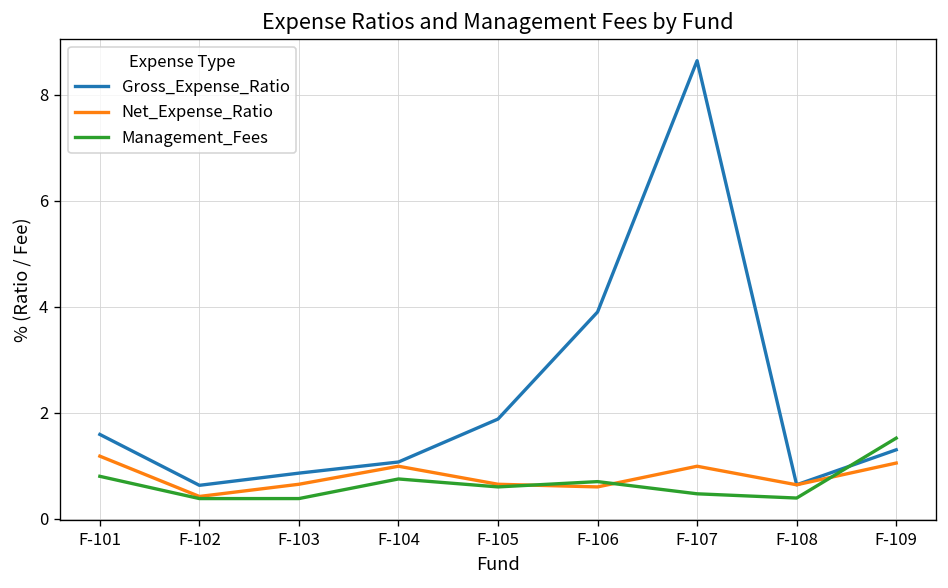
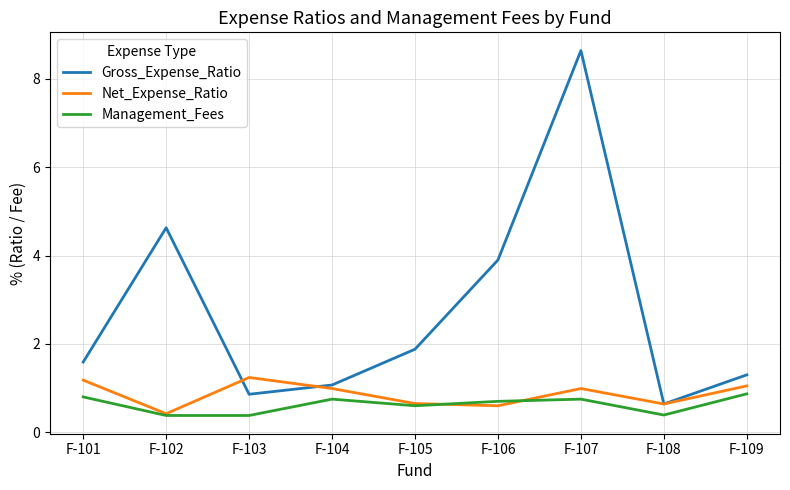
  {
    "Gross_Expense_Ratio": {
      "F-101": 1.6,
-     "F-102": 0.6,
+     "F-102": 4.6,
      "F-103": 0.9,
      "F-104": 1.1,
      "F-105": 1.9,
      "F-106": 3.9,
      "F-107": 8.6,
      "F-109": 1.3
    },
    "Net_Expense_Ratio": {
      "F-101": 1.2,
-     "F-103": 0.7,
+     "F-103": 1.2,
      "F-104": 1.0,
      "F-106": 0.6,
      "F-107": 1.0,
      "F-109": 1.1
    },
    "Management_Fees": {
      "F-101": 0.8,
      "F-103": 0.4,
      "F-104": 0.8,
      "F-106": 0.7,
-     "F-107": 0.5,
+     "F-107": 0.8,
      "F-108": 0.4,
-     "F-109": 1.5
+     "F-109": 0.9
    }
  }
